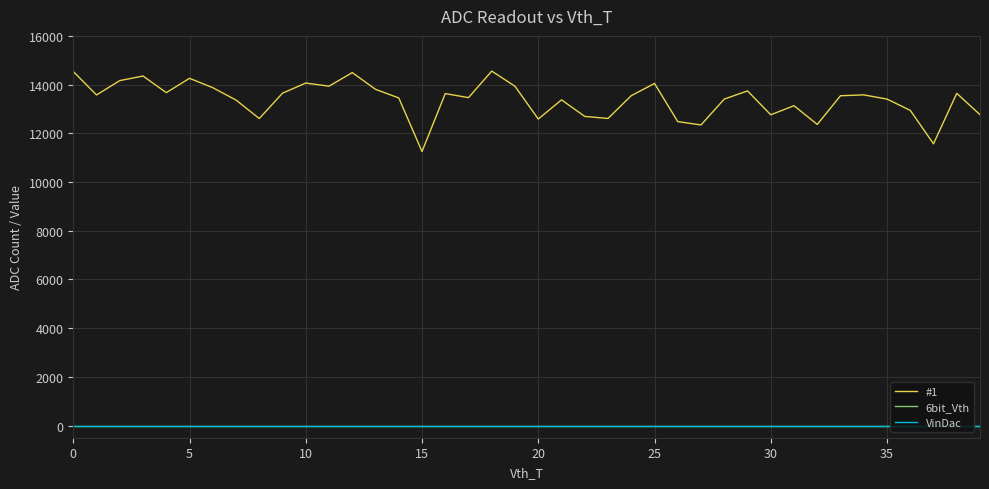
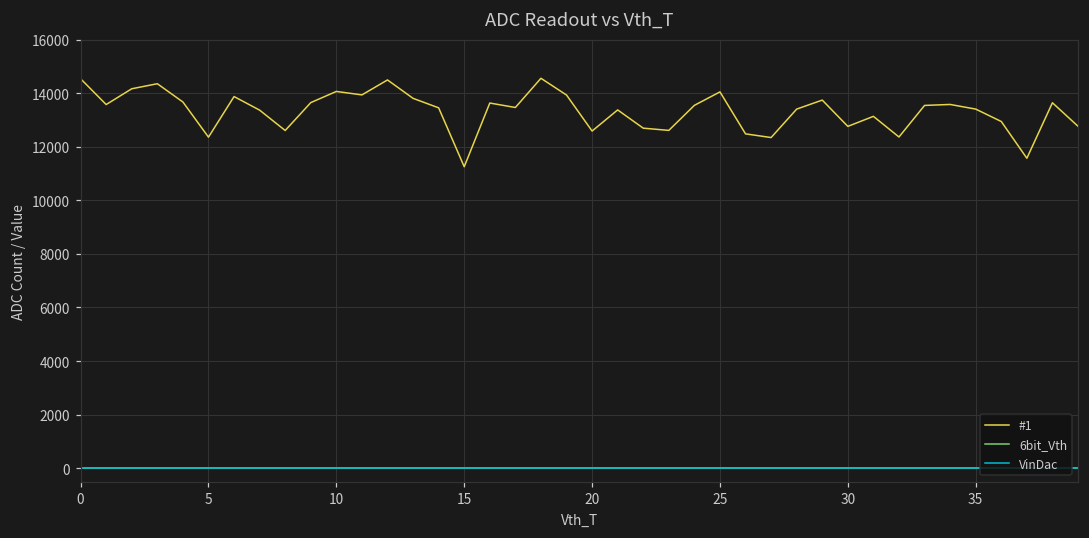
  {
    "#1": {
      "0": 14500,
-     "5": 14300,
+     "5": 12400,
      "10": 14100,
      "15": 11300,
      "20": 12600,
      "25": 14000,
      "30": 12800,
      "35": 13400
    },
    "VinDac": {
      "0": 0,
      "5": 0,
      "10": 0,
      "15": 0,
      "20": 0,
      "25": 0,
      "30": 0,
      "35": 0
    }
  }
